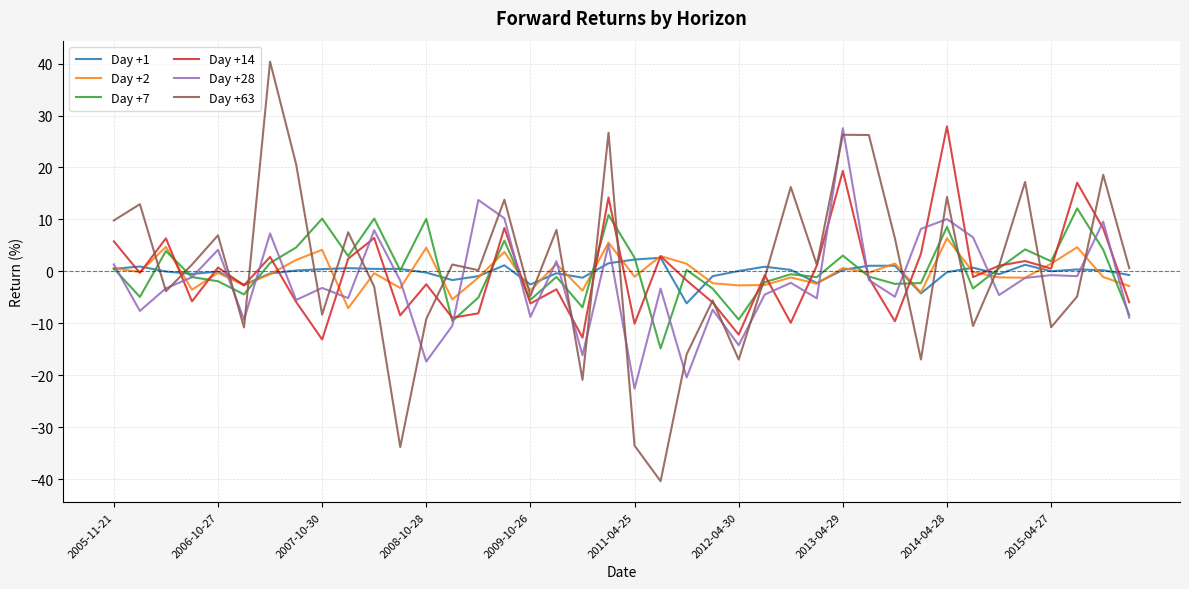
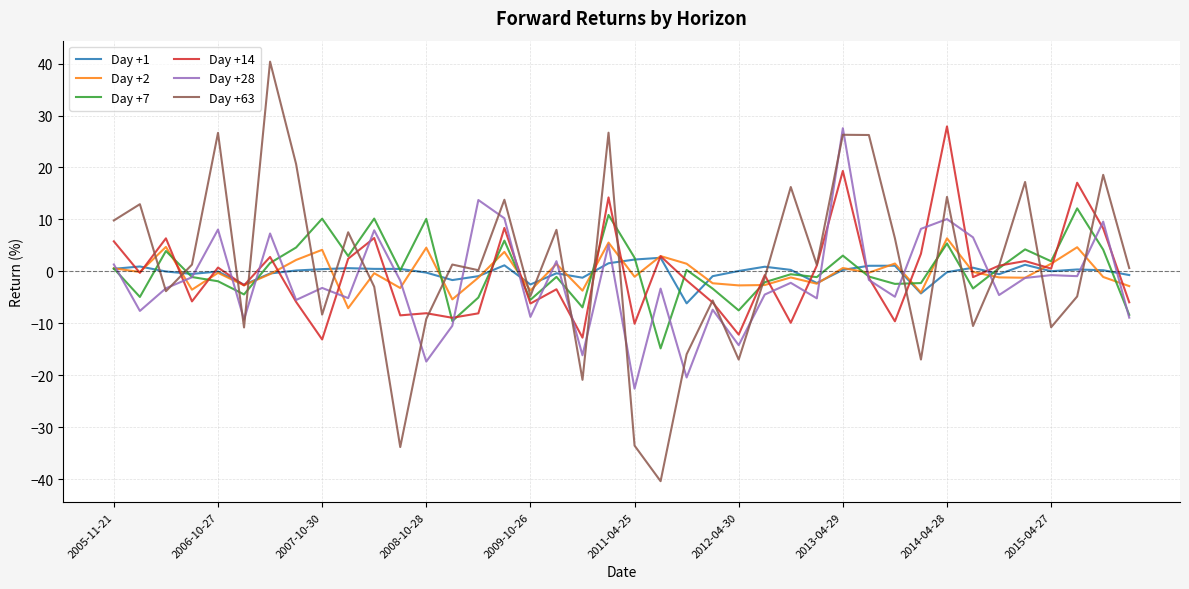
  {
    "Day +1": {
      "2007-10-30": 0,
      "2008-10-28": 0,
      "2009-10-26": -3,
      "2012-04-30": 0,
      "2014-04-28": 0,
      "2015-04-27": 0
    },
    "Day +2": {
      "2007-10-30": 4,
      "2008-10-28": 5,
      "2009-10-26": -4,
      "2011-04-25": -1,
      "2012-04-30": -3,
      "2014-04-28": 6
    },
    "Day +7": {
      "2006-10-27": -2,
      "2007-10-30": 10,
      "2008-10-28": 10,
      "2009-10-26": -5,
-     "2012-04-30": -9,
+     "2012-04-30": -8,
      "2013-04-29": 3,
-     "2014-04-28": 9
+     "2014-04-28": 5
    },
    "Day +14": {
      "2005-11-21": 6,
      "2006-10-27": 1,
      "2007-10-30": -13,
-     "2008-10-28": -2,
+     "2008-10-28": -8,
      "2009-10-26": -6,
      "2011-04-25": -10,
      "2012-04-30": -12,
      "2013-04-29": 19,
      "2014-04-28": 28,
      "2015-04-27": 1
    },
    "Day +28": {
      "2005-11-21": 1,
-     "2006-10-27": 4,
+     "2006-10-27": 8,
      "2007-10-30": -3,
      "2008-10-28": -17,
      "2009-10-26": -9,
      "2011-04-25": -23,
      "2012-04-30": -14,
      "2013-04-29": 28,
      "2014-04-28": 10,
      "2015-04-27": -1
    },
    "Day +63": {
      "2005-11-21": 10,
-     "2006-10-27": 7,
+     "2006-10-27": 27,
      "2007-10-30": -8,
      "2008-10-28": -9,
      "2009-10-26": -5,
      "2011-04-25": -34,
      "2012-04-30": -17,
      "2013-04-29": 26,
      "2014-04-28": 14,
      "2015-04-27": -11
    }
  }
